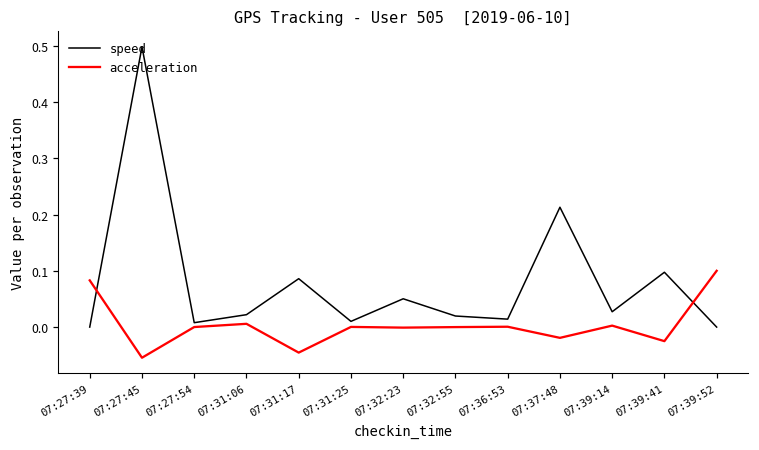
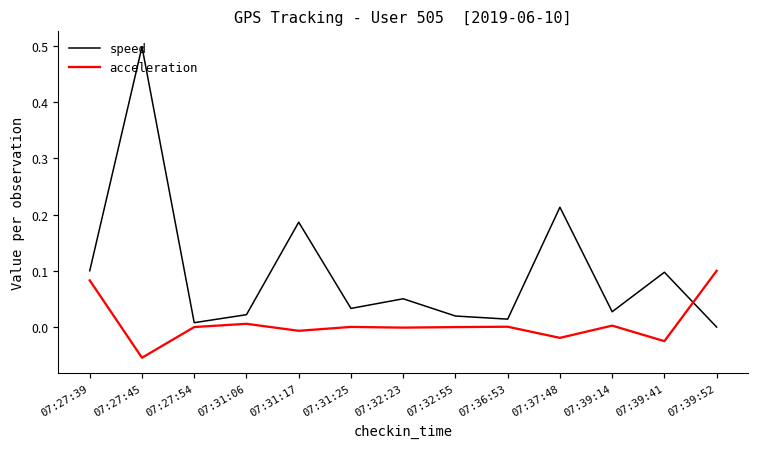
  {
    "speed": {
-     "07:27:39": 0.0,
+     "07:27:39": 0.1,
      "07:27:45": 0.50,
      "07:27:54": 0.01,
      "07:31:06": 0.02,
-     "07:31:17": 0.09,
-     "07:31:25": 0.01,
+     "07:31:17": 0.19,
+     "07:31:25": 0.03,
      "07:32:23": 0.05,
      "07:32:55": 0.02,
      "07:36:53": 0.01,
      "07:37:48": 0.21,
      "07:39:14": 0.03,
      "07:39:41": 0.10,
      "07:39:52": 0.00
    },
    "acceleration": {
      "07:27:39": 0.08,
      "07:27:45": -0.05,
      "07:27:54": 0.00,
      "07:31:06": 0.01,
-     "07:31:17": -0.05,
+     "07:31:17": -0.01,
      "07:31:25": 0.00,
      "07:32:23": 0.00,
      "07:32:55": 0.00,
      "07:36:53": 0.00,
      "07:37:48": -0.02,
      "07:39:14": 0.00,
      "07:39:41": -0.02,
      "07:39:52": 0.10
    }
  }
